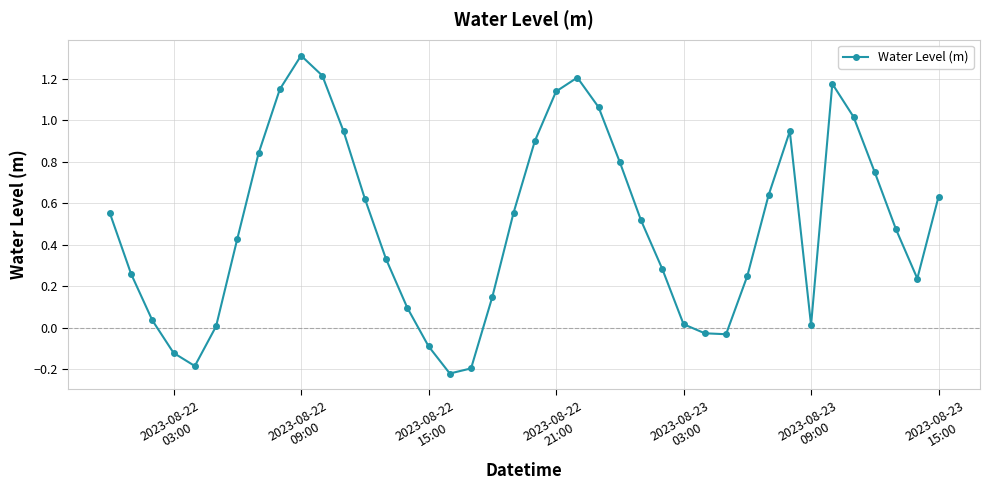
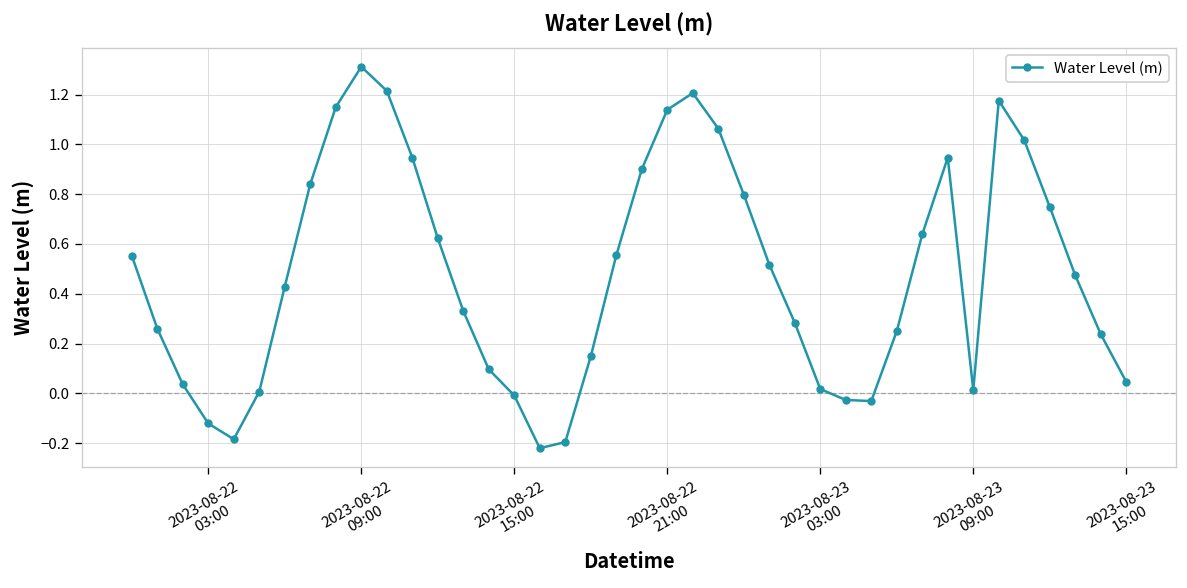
  {
    "2023-08-22 03:00": -0.12,
    "2023-08-22 09:00": 1.31,
-   "2023-08-22 15:00": -0.09,
+   "2023-08-22 15:00": -0.01,
    "2023-08-22 21:00": 1.14,
    "2023-08-23 03:00": 0.02,
    "2023-08-23 09:00": 0.01,
-   "2023-08-23 15:00": 0.63
+   "2023-08-23 15:00": 0.05
  }
